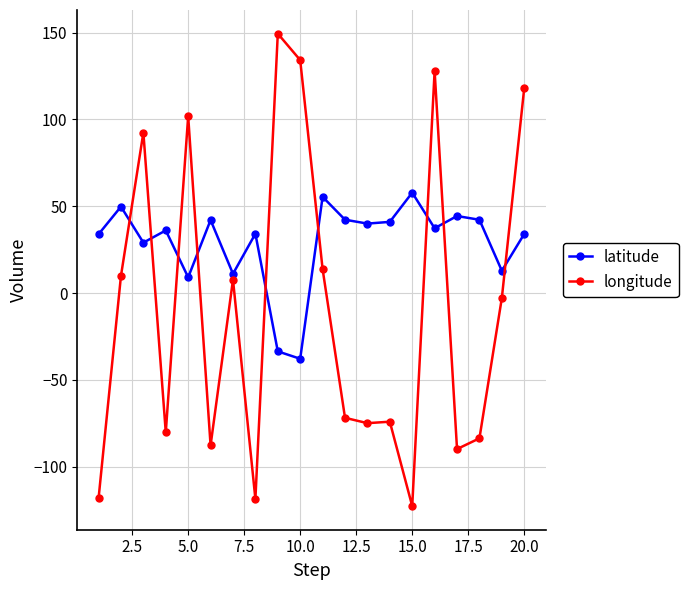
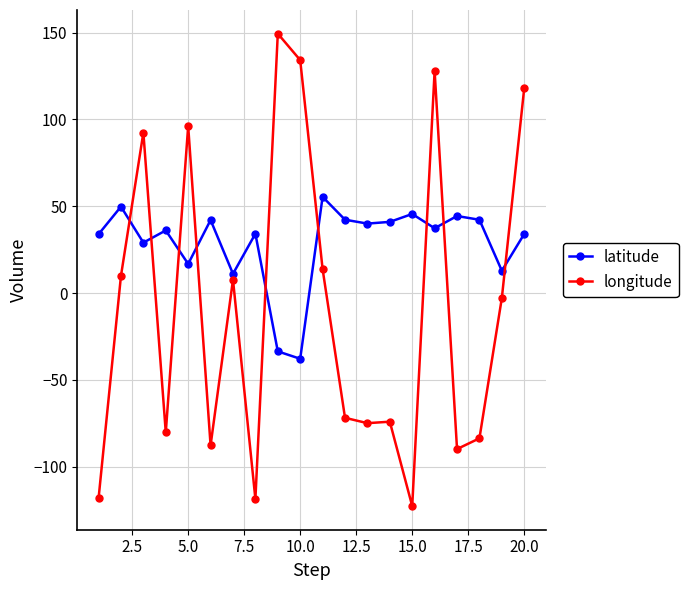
  {
    "latitude": {
-     "5.0": 9,
+     "5.0": 17,
      "10.0": -38,
-     "15.0": 58,
+     "15.0": 46,
      "20.0": 34
    },
    "longitude": {
-     "5.0": 102,
+     "5.0": 96,
      "10.0": 134,
      "15.0": -123,
      "20.0": 118
    }
  }
